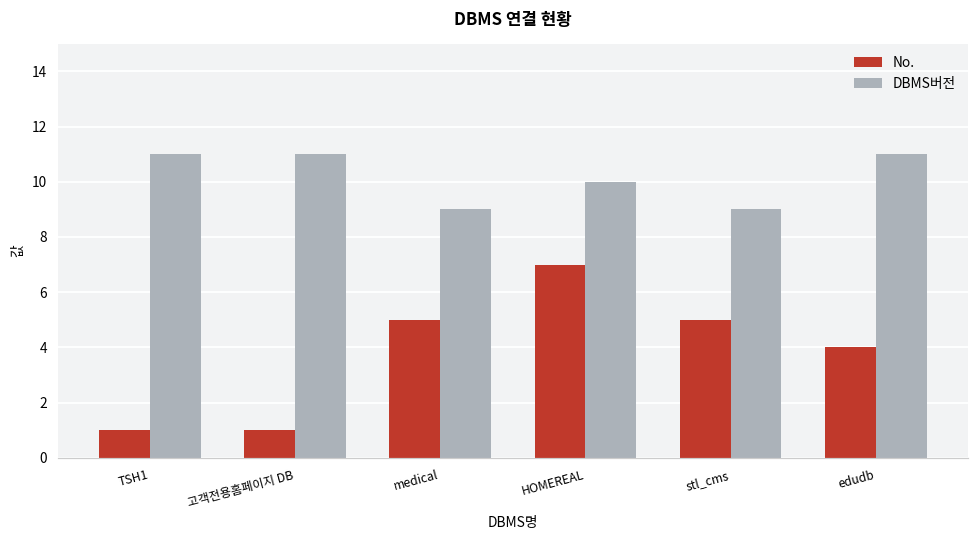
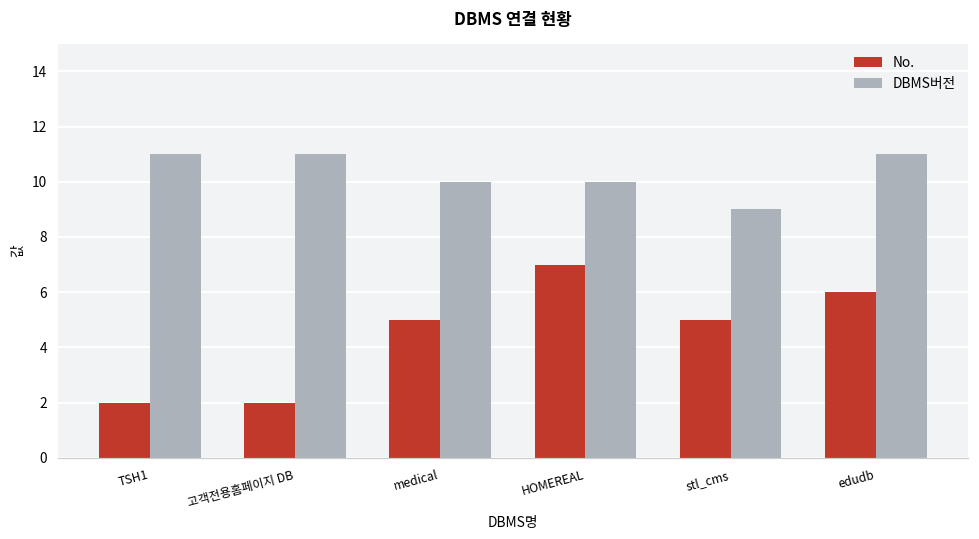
  {
    "No.": {
-     "TSH1": 1,
-     "고객전용홈페이지 DB": 1,
+     "TSH1": 2,
+     "고객전용홈페이지 DB": 2,
      "medical": 5,
      "HOMEREAL": 7,
      "stl_cms": 5,
-     "edudb": 4
+     "edudb": 6
    },
    "DBMS버전": {
      "TSH1": 11,
      "고객전용홈페이지 DB": 11,
-     "medical": 9,
+     "medical": 10,
      "HOMEREAL": 10,
      "stl_cms": 9,
      "edudb": 11
    }
  }
